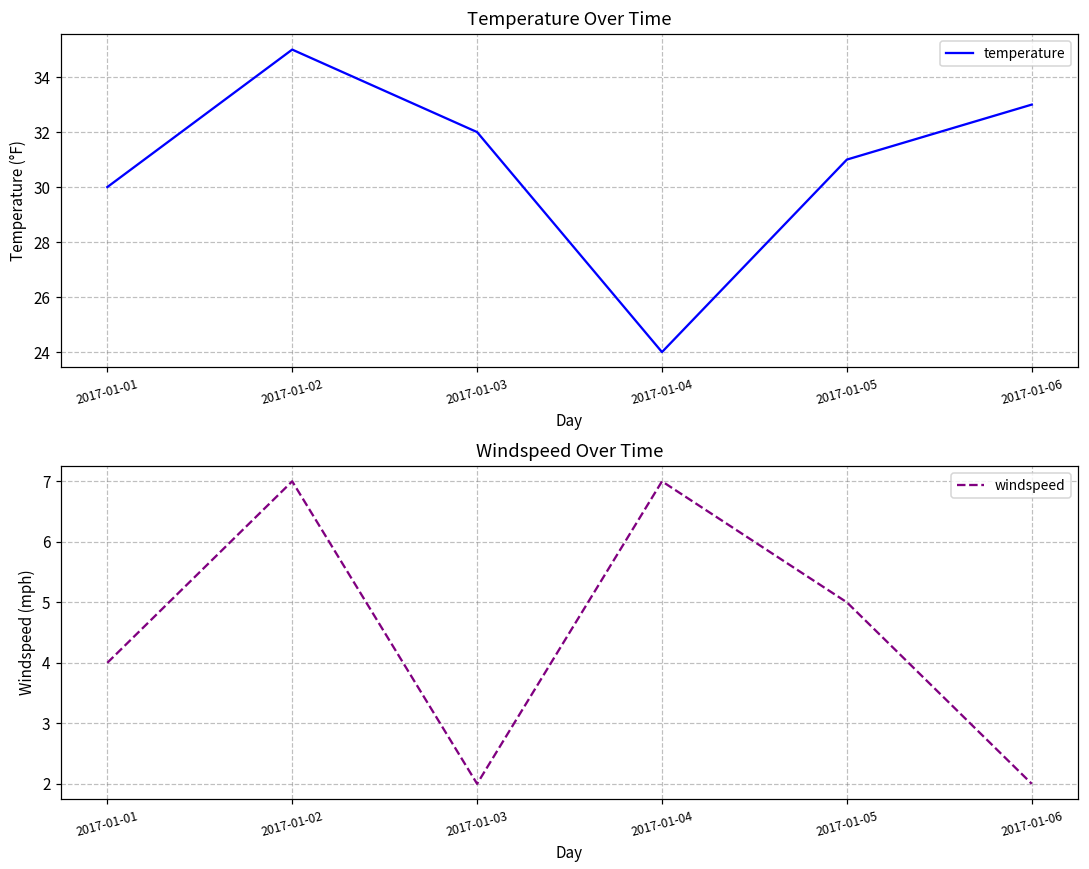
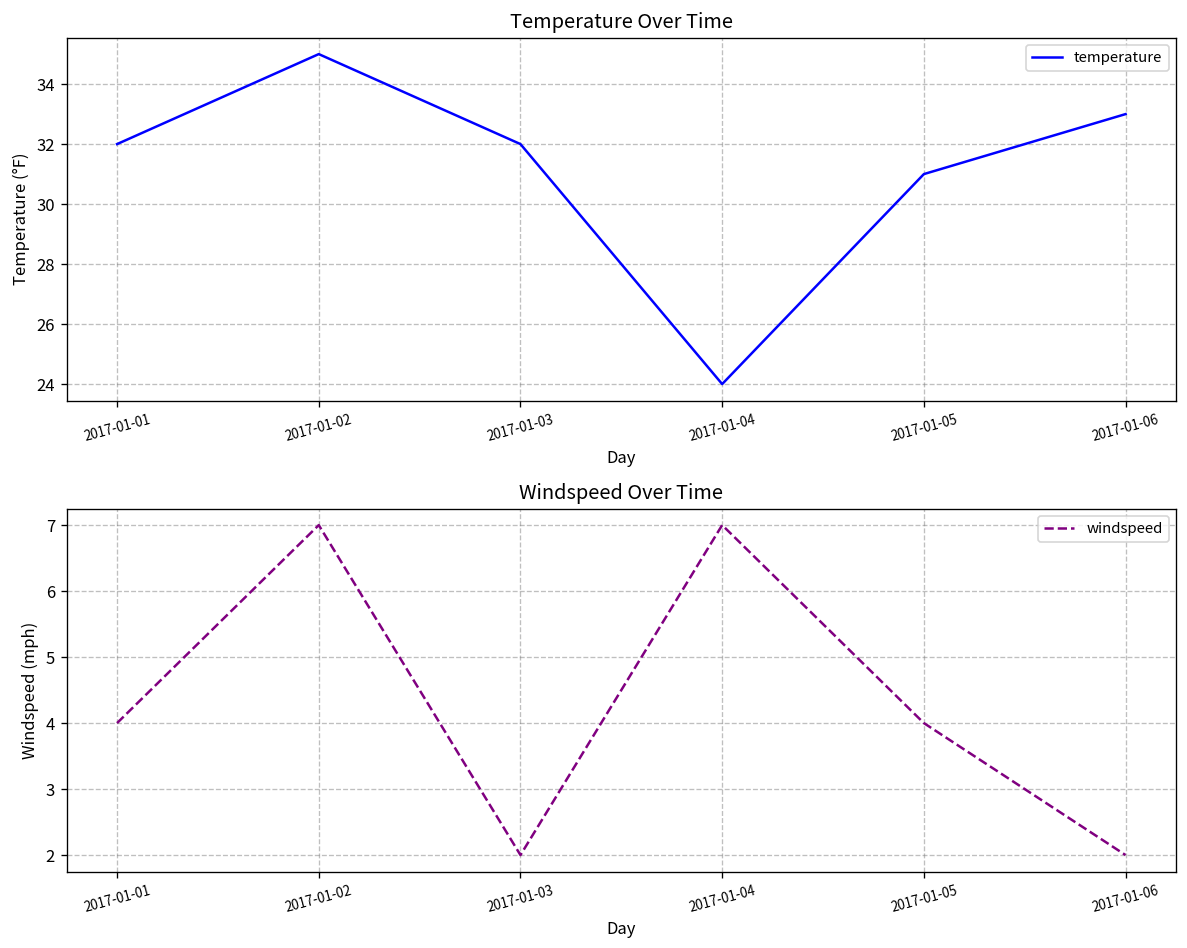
  {
    "Temperature Over Time": {
-     "2017-01-01": 30,
+     "2017-01-01": 32,
      "2017-01-02": 35,
      "2017-01-03": 32,
      "2017-01-04": 24,
      "2017-01-05": 31,
      "2017-01-06": 33
    },
    "Windspeed Over Time": {
      "2017-01-01": 4,
      "2017-01-02": 7,
      "2017-01-03": 2,
      "2017-01-04": 7,
-     "2017-01-05": 5,
+     "2017-01-05": 4,
      "2017-01-06": 2
    }
  }
